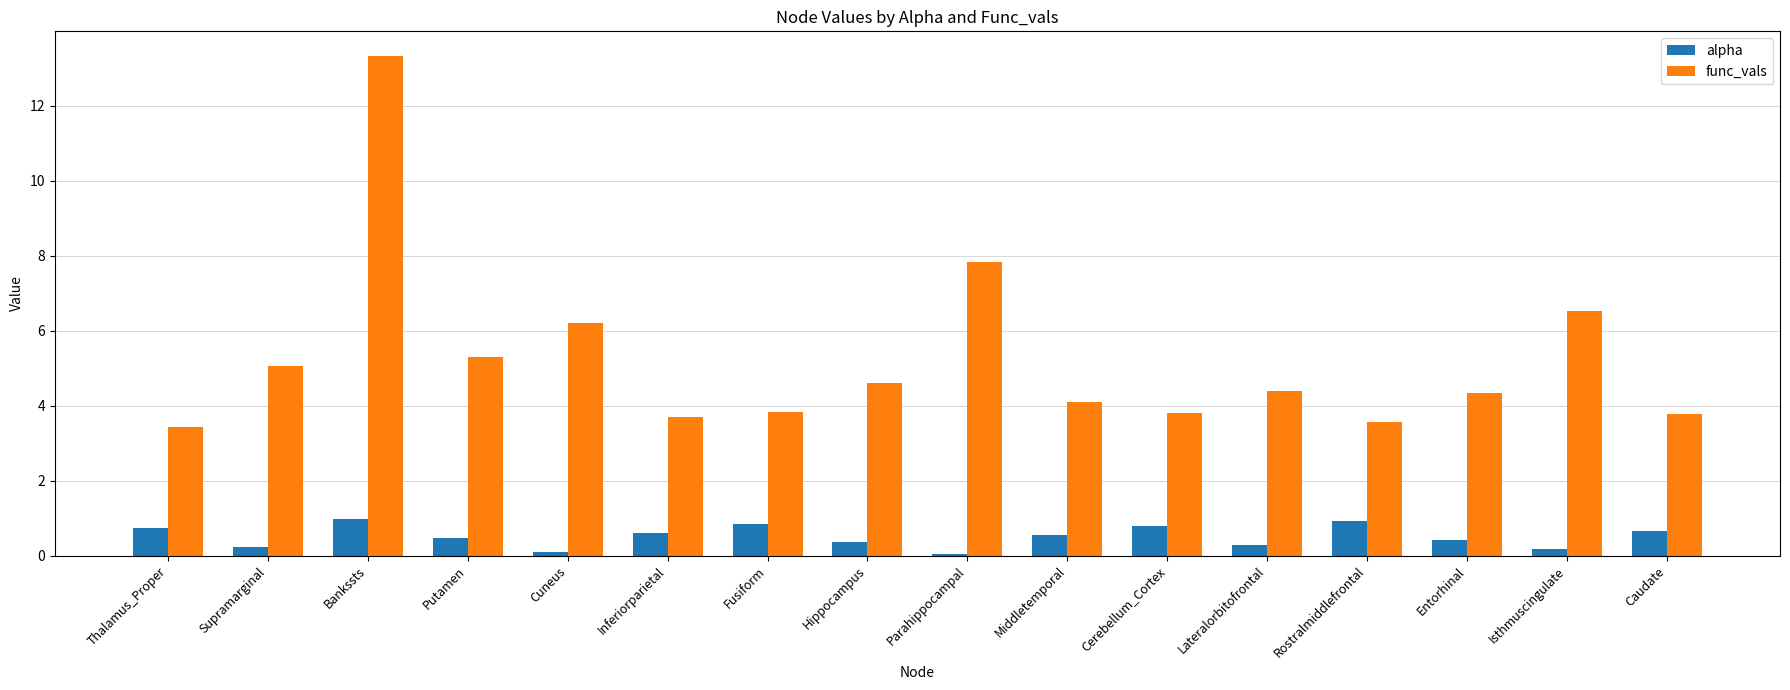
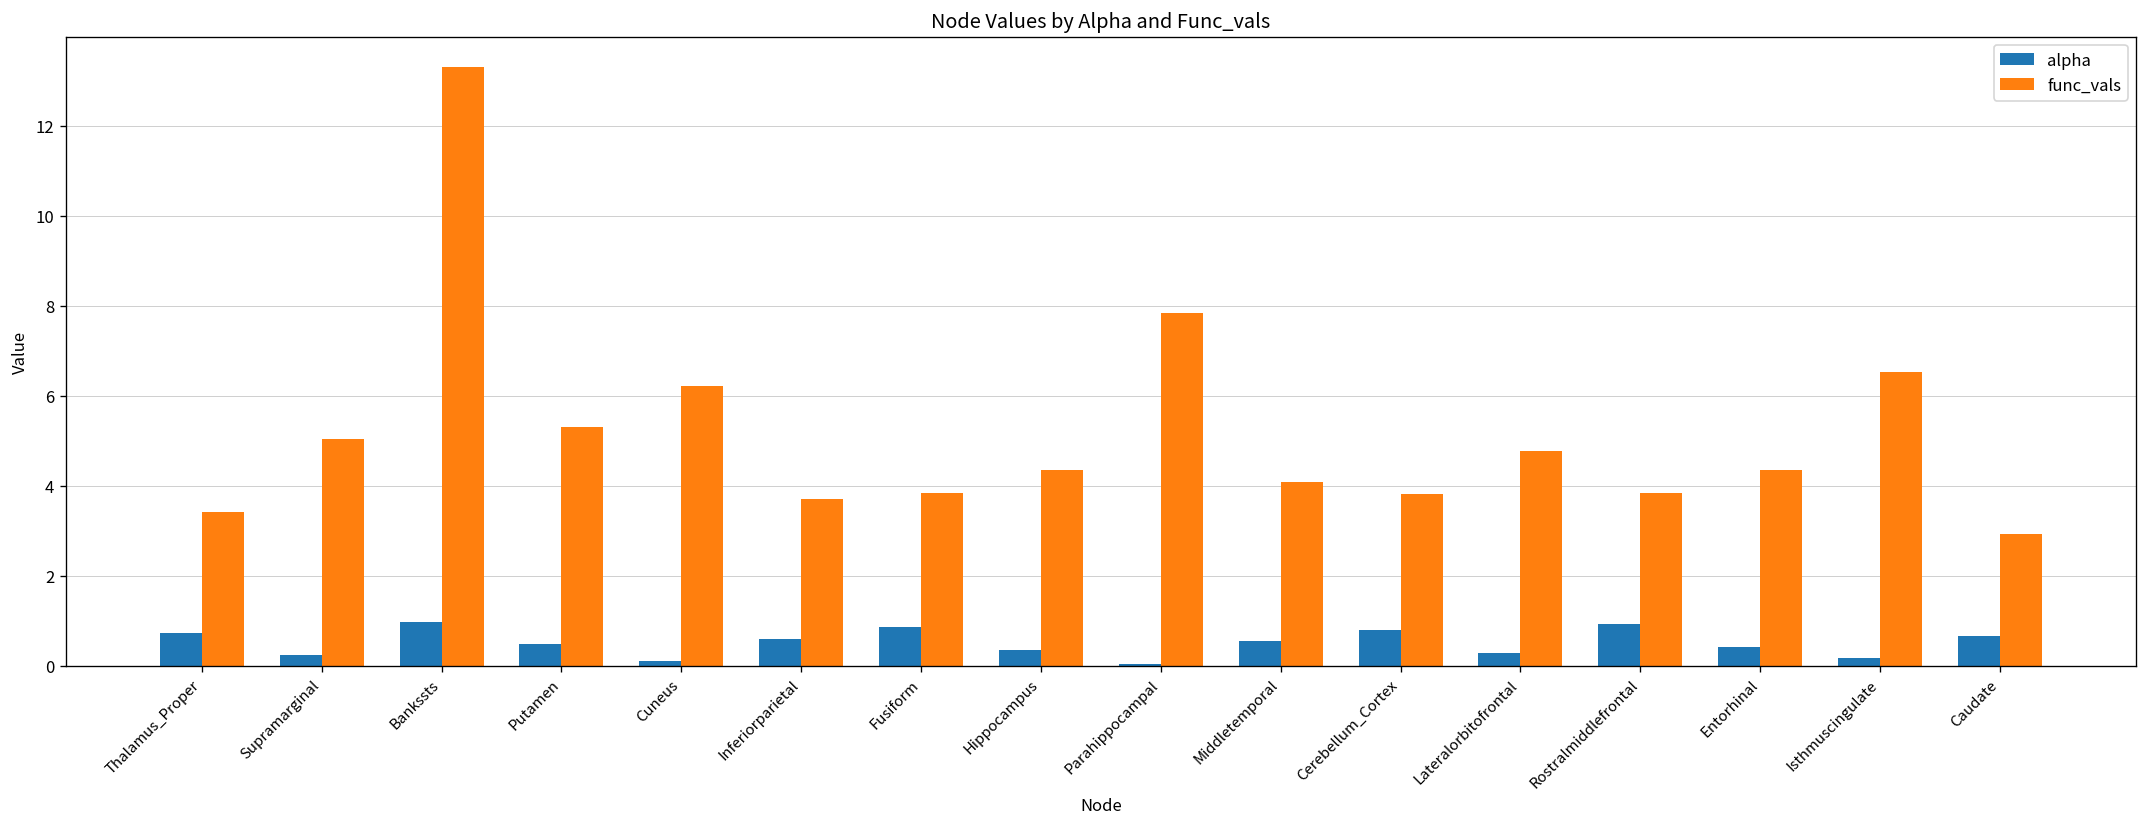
  {
    "alpha": {
      "Thalamus_Proper": 0.7,
      "Supramarginal": 0.2,
      "Bankssts": 1.0,
      "Putamen": 0.5,
      "Cuneus": 0.1,
      "Inferiorparietal": 0.6,
      "Fusiform": 0.9,
      "Hippocampus": 0.4,
      "Middletemporal": 0.5,
      "Cerebellum_Cortex": 0.8,
      "Lateralorbitofrontal": 0.3,
      "Rostralmiddlefrontal": 0.9,
      "Entorhinal": 0.4,
      "Isthmuscingulate": 0.2,
      "Caudate": 0.7
    },
    "func_vals": {
      "Thalamus_Proper": 3.4,
      "Supramarginal": 5.0,
      "Bankssts": 13.3,
      "Putamen": 5.3,
      "Cuneus": 6.2,
      "Inferiorparietal": 3.7,
      "Fusiform": 3.8,
-     "Hippocampus": 4.6,
+     "Hippocampus": 4.3,
      "Parahippocampal": 7.8,
      "Middletemporal": 4.1,
      "Cerebellum_Cortex": 3.8,
-     "Lateralorbitofrontal": 4.4,
-     "Rostralmiddlefrontal": 3.6,
+     "Lateralorbitofrontal": 4.8,
+     "Rostralmiddlefrontal": 3.8,
      "Entorhinal": 4.3,
      "Isthmuscingulate": 6.5,
-     "Caudate": 3.8
+     "Caudate": 2.9
    }
  }
